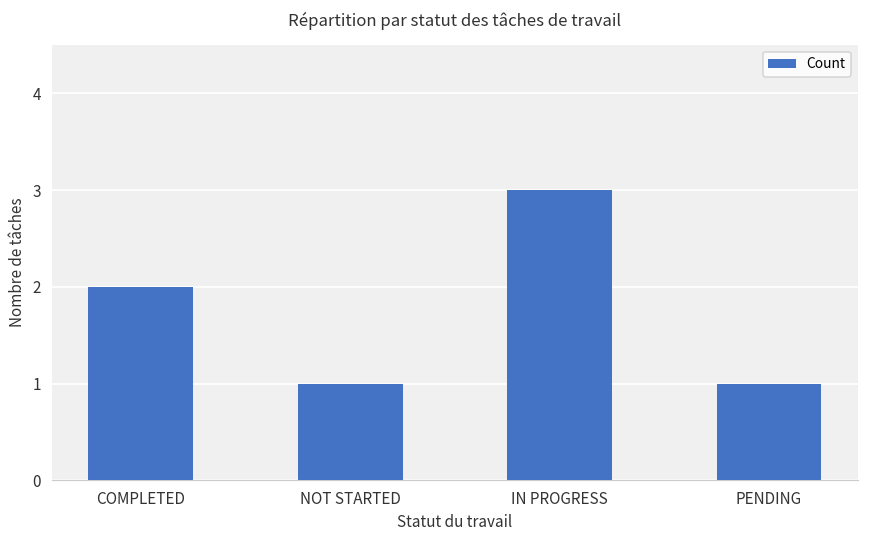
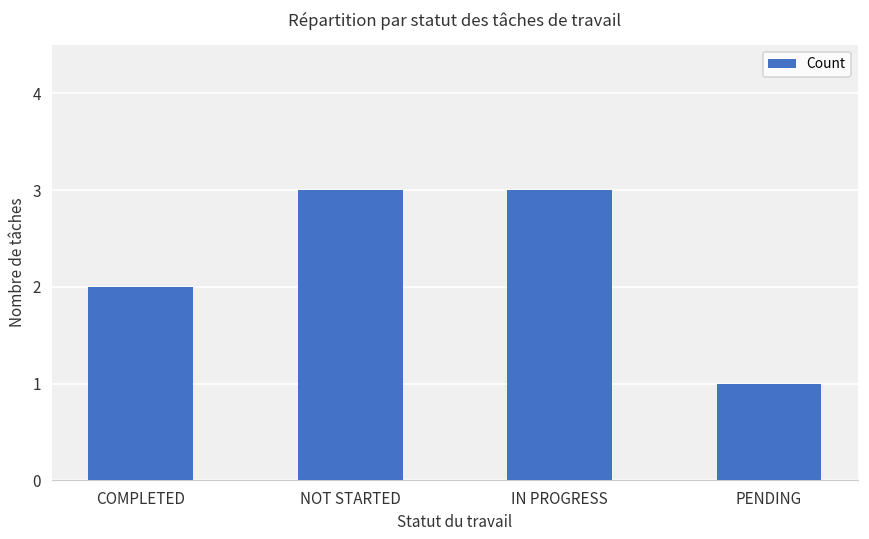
  {
    "COMPLETED": 2,
-   "NOT STARTED": 1,
+   "NOT STARTED": 3,
    "IN PROGRESS": 3,
    "PENDING": 1
  }
